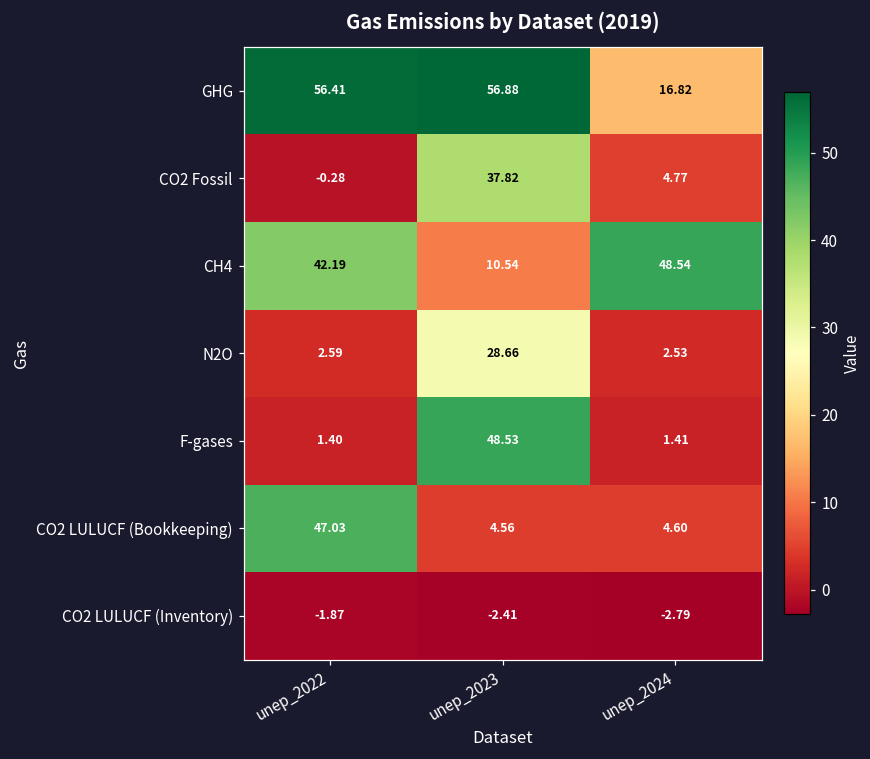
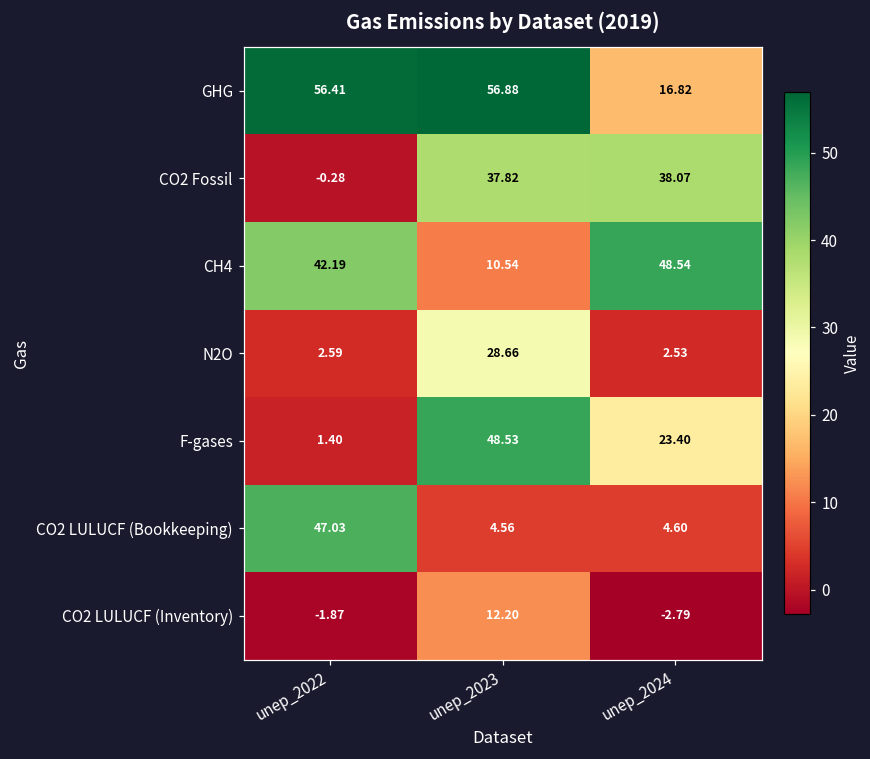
  {
    "GHG": {
      "unep_2022": 56.41,
      "unep_2023": 56.88,
      "unep_2024": 16.82
    },
    "CO2 Fossil": {
      "unep_2022": -0.28,
      "unep_2023": 37.82,
-     "unep_2024": 4.77
+     "unep_2024": 38.07
    },
    "CH4": {
      "unep_2022": 42.19,
      "unep_2023": 10.54,
      "unep_2024": 48.54
    },
    "N2O": {
      "unep_2022": 2.59,
      "unep_2023": 28.66,
      "unep_2024": 2.53
    },
    "F-gases": {
      "unep_2022": 1.40,
      "unep_2023": 48.53,
-     "unep_2024": 1.41
+     "unep_2024": 23.40
    },
    "CO2 LULUCF (Bookkeeping)": {
      "unep_2022": 47.03,
      "unep_2023": 4.56,
      "unep_2024": 4.60
    },
    "CO2 LULUCF (Inventory)": {
      "unep_2022": -1.87,
-     "unep_2023": -2.41,
+     "unep_2023": 12.20,
      "unep_2024": -2.79
    }
  }
